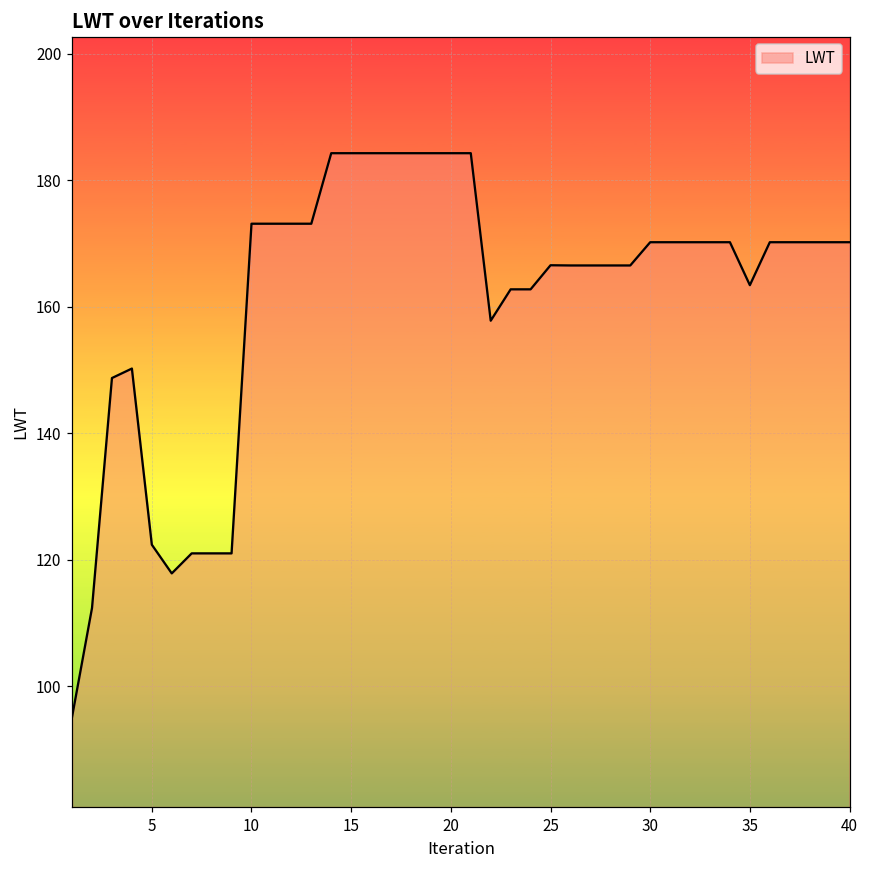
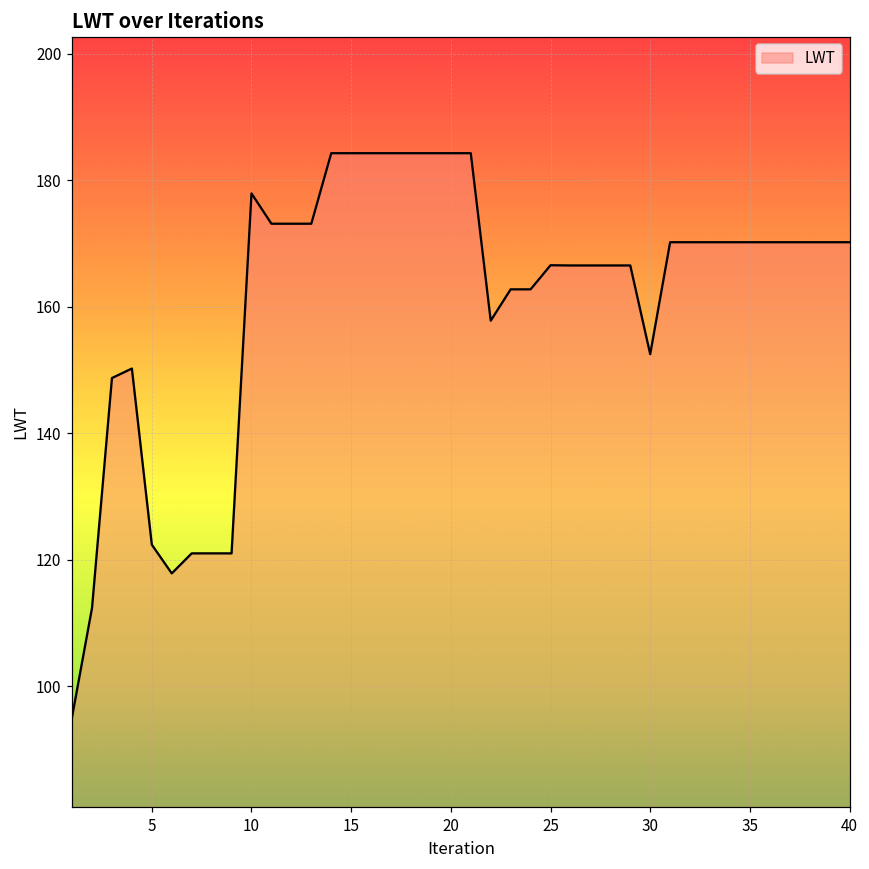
  {
    "5": 122,
-   "10": 173,
+   "10": 178,
    "15": 184,
    "20": 184,
    "25": 167,
-   "30": 170,
-   "35": 163,
+   "30": 152,
+   "35": 170,
    "40": 170
  }
